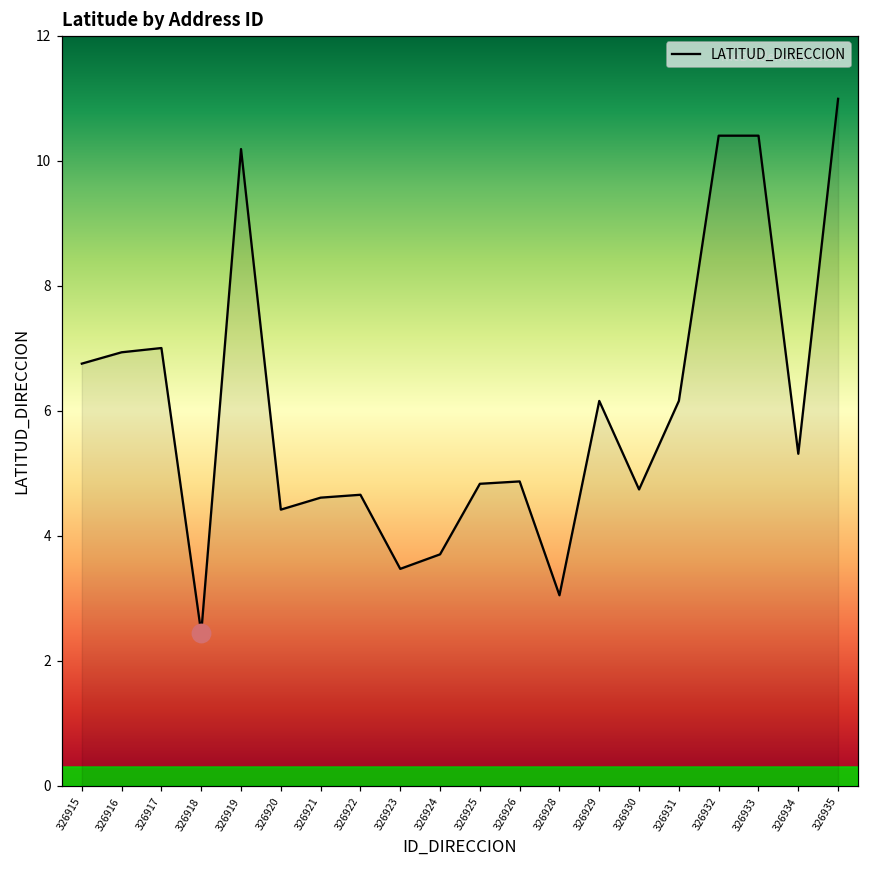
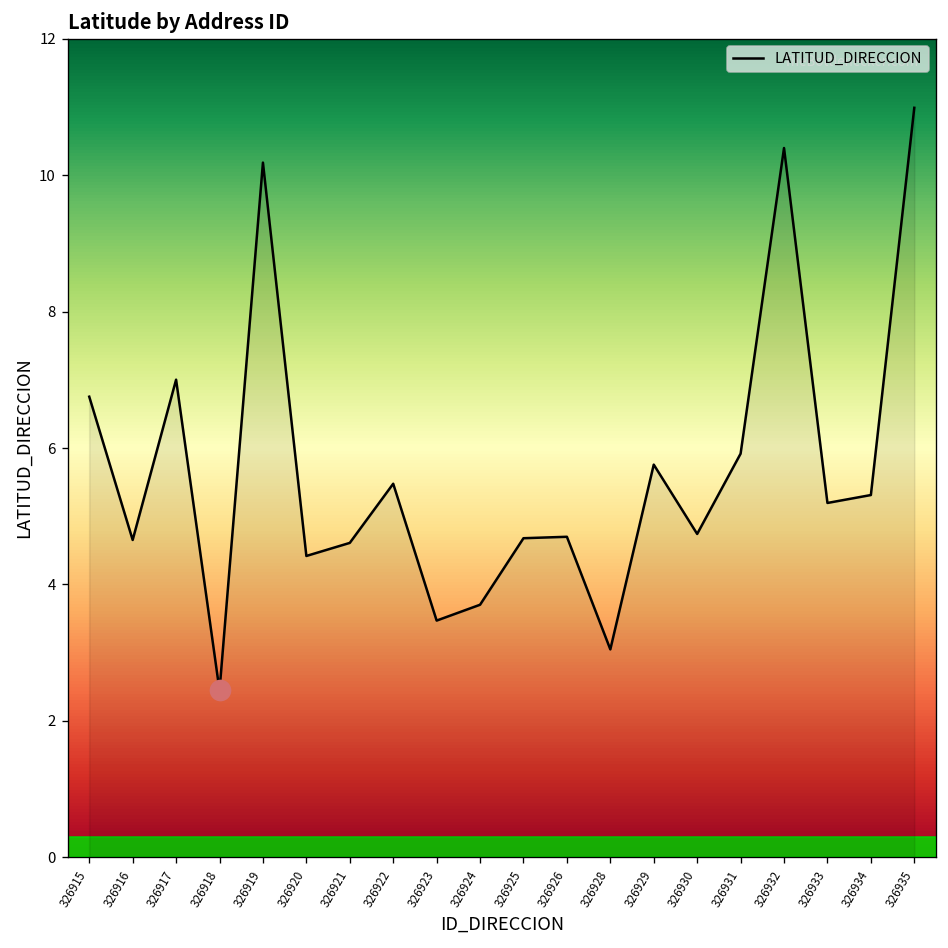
  {
    "LATITUD_DIRECCION": {
      "326915": 6.8,
-     "326916": 6.9,
+     "326916": 4.7,
      "326917": 7.0,
      "326919": 10.2,
      "326920": 4.4,
      "326921": 4.6,
-     "326922": 4.7,
+     "326922": 5.5,
      "326923": 3.5,
      "326924": 3.7,
-     "326925": 4.8,
-     "326926": 4.9,
+     "326925": 4.7,
+     "326926": 4.7,
      "326928": 3.0,
-     "326929": 6.2,
+     "326929": 5.8,
      "326930": 4.7,
-     "326931": 6.2,
+     "326931": 5.9,
      "326932": 10.4,
-     "326933": 10.4,
+     "326933": 5.2,
      "326934": 5.3,
      "326935": 11.0
    }
  }
